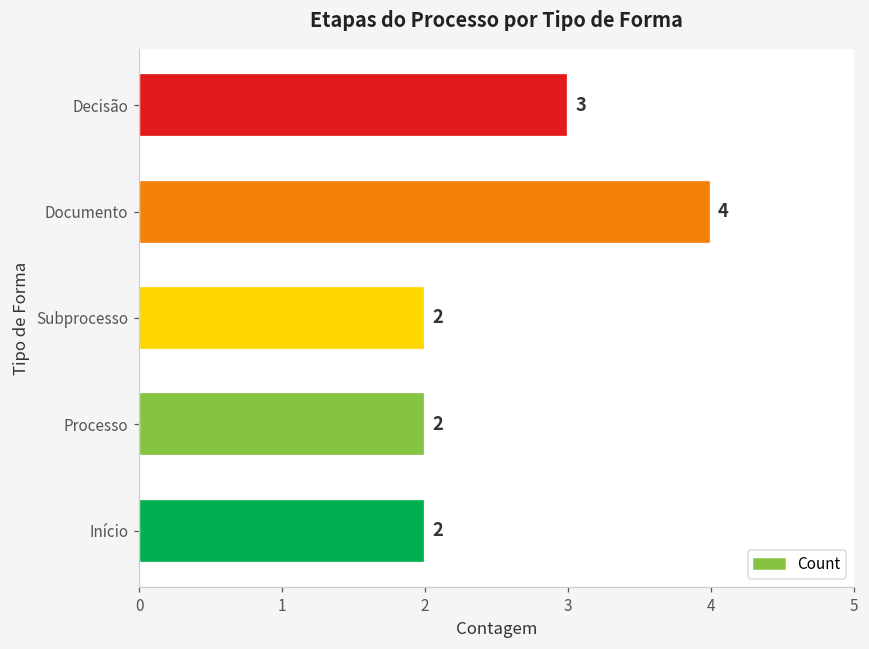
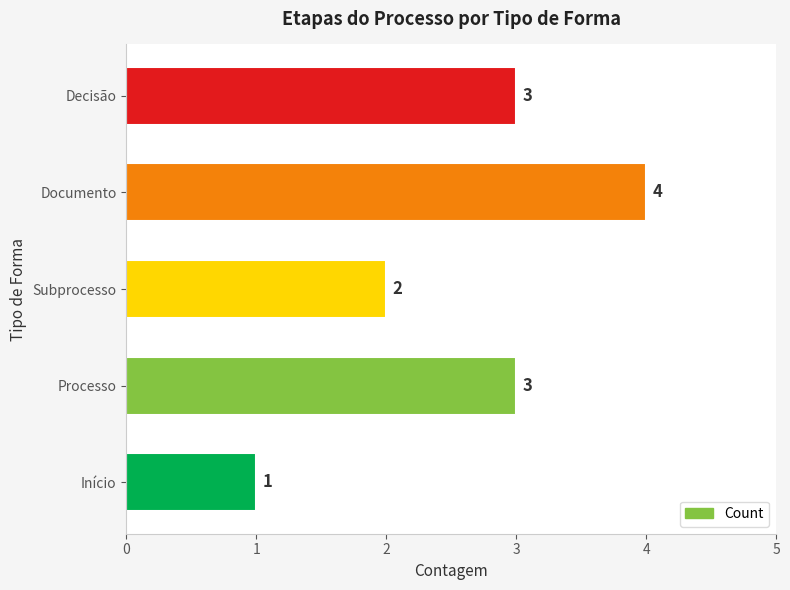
  {
    "Decisão": 3,
    "Documento": 4,
    "Subprocesso": 2,
-   "Processo": 2,
-   "Início": 2
+   "Processo": 3,
+   "Início": 1
  }
